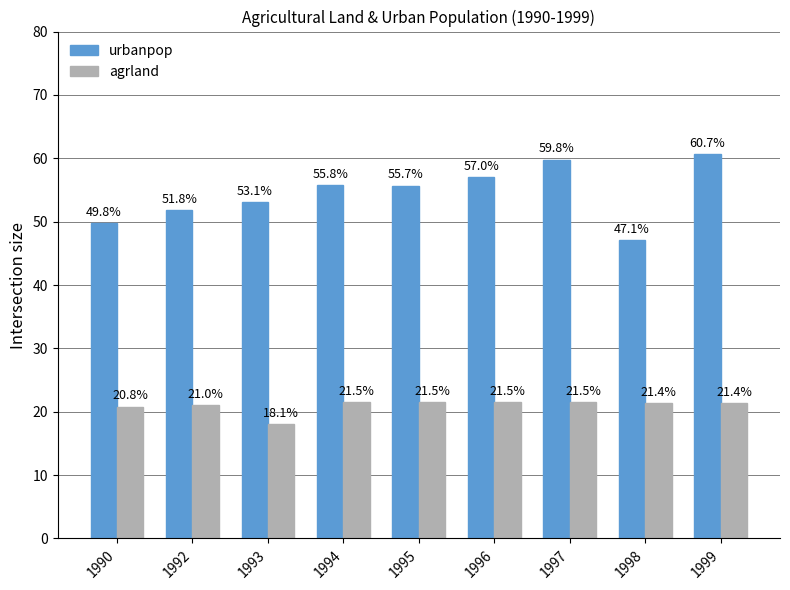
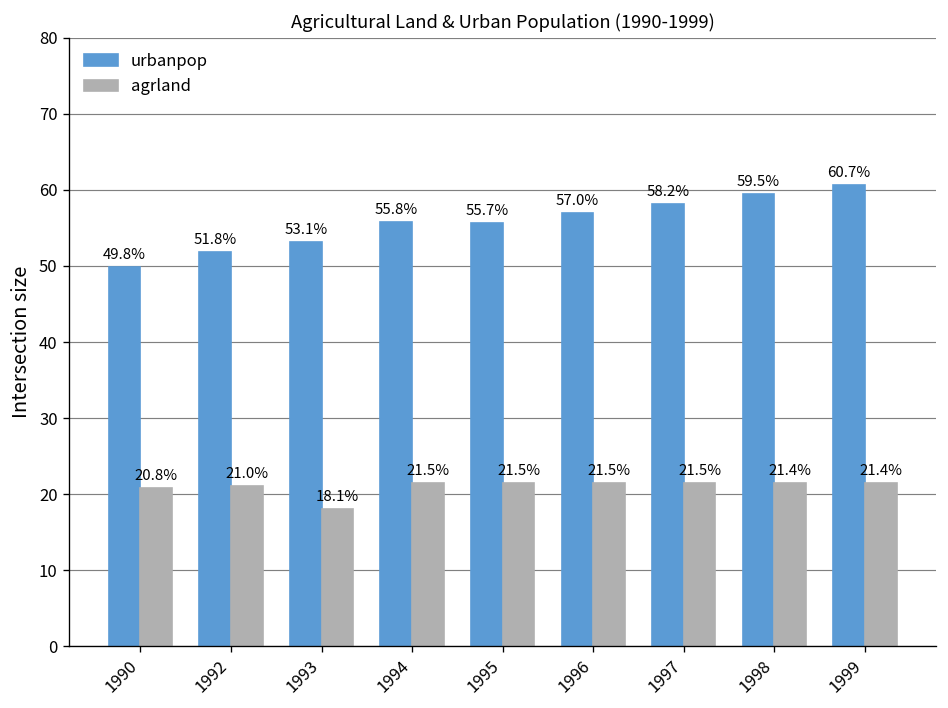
  {
    "urbanpop": {
      "1990": "49.8%",
      "1992": "51.8%",
      "1993": "53.1%",
      "1994": "55.8%",
      "1995": "55.7%",
      "1996": "57.0%",
-     "1997": "59.8%",
-     "1998": "47.1%",
+     "1997": "58.2%",
+     "1998": "59.5%",
      "1999": "60.7%"
    },
    "agrland": {
      "1990": "20.8%",
      "1992": "21.0%",
      "1993": "18.1%",
      "1994": "21.5%",
      "1995": "21.5%",
      "1996": "21.5%",
      "1997": "21.5%",
      "1998": "21.4%",
      "1999": "21.4%"
    }
  }
